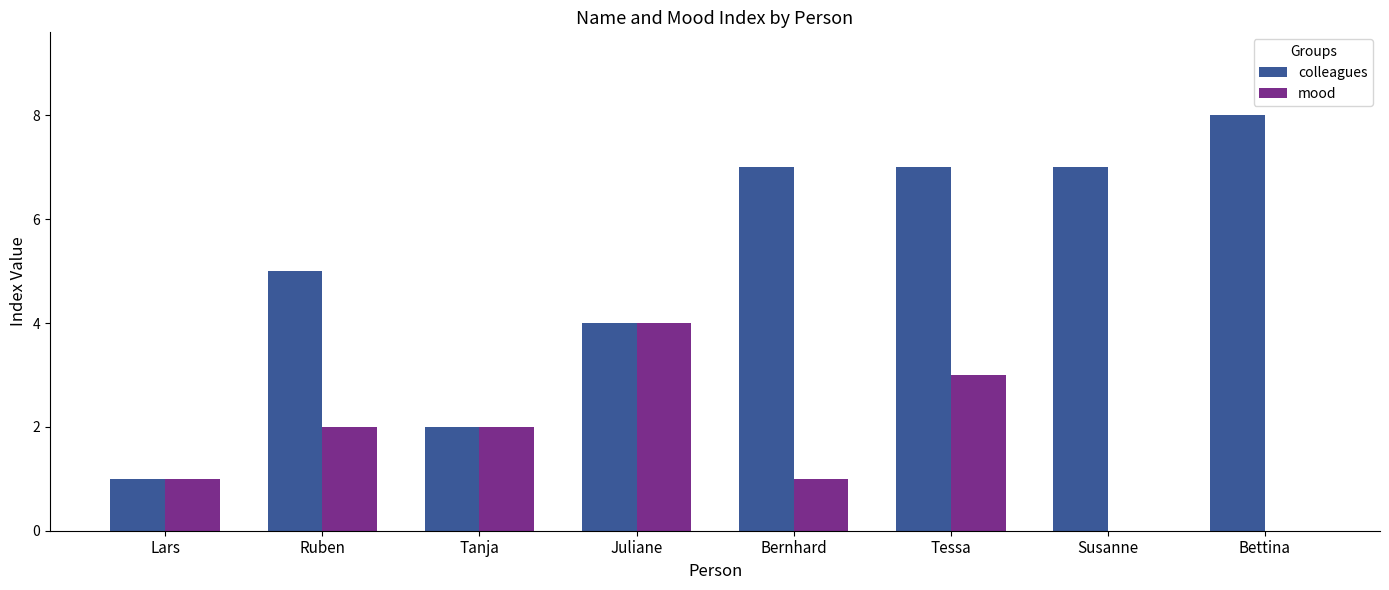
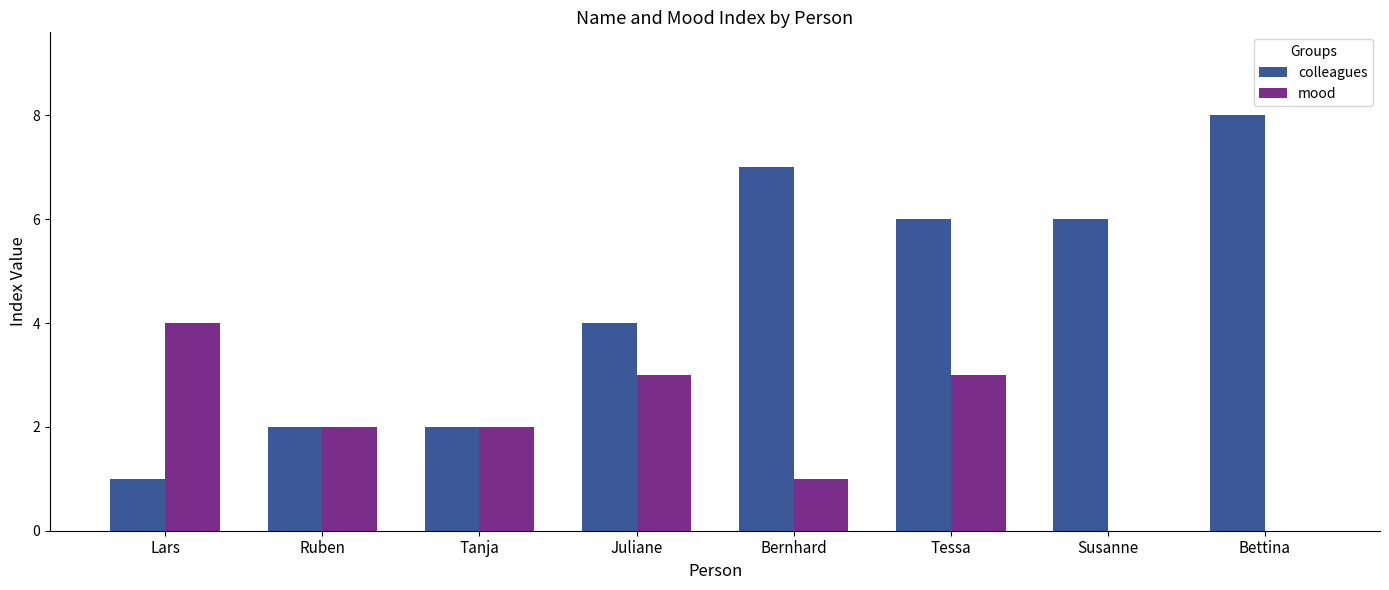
  {
    "colleagues": {
      "Lars": 1,
-     "Ruben": 5,
+     "Ruben": 2,
      "Tanja": 2,
      "Juliane": 4,
      "Bernhard": 7,
-     "Tessa": 7,
-     "Susanne": 7,
+     "Tessa": 6,
+     "Susanne": 6,
      "Bettina": 8
    },
    "mood": {
-     "Lars": 1,
+     "Lars": 4,
      "Ruben": 2,
      "Tanja": 2,
-     "Juliane": 4,
+     "Juliane": 3,
      "Bernhard": 1,
      "Tessa": 3,
      "Susanne": 0,
      "Bettina": 0
    }
  }
